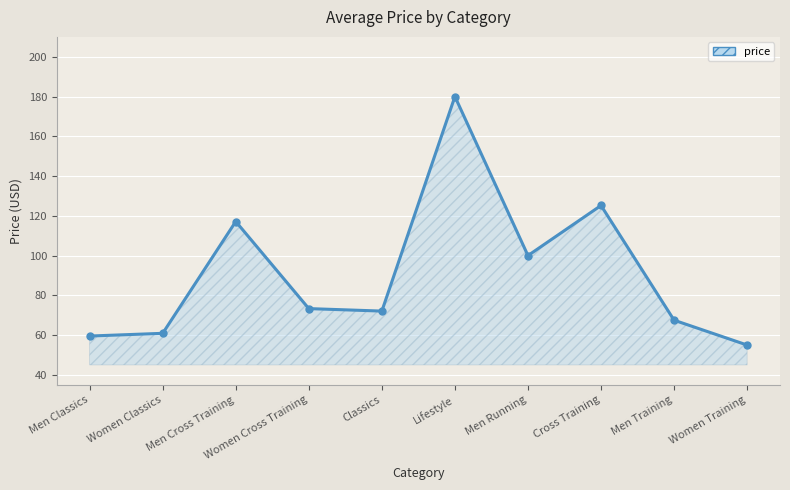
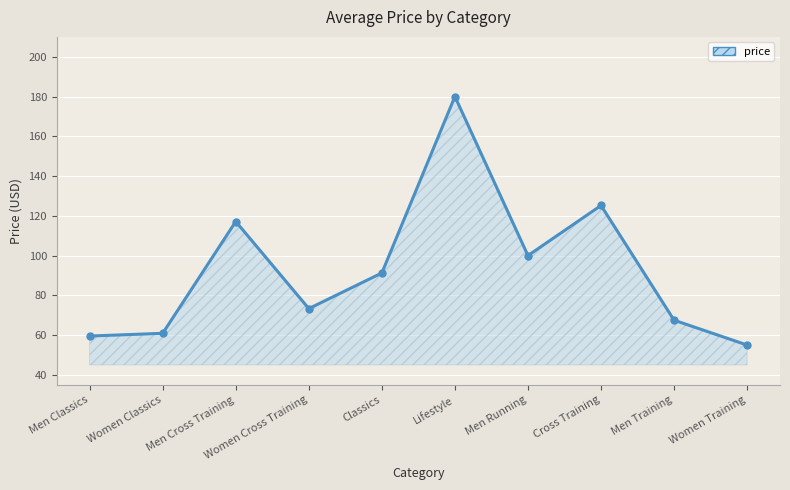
  {
    "Men Classics": 60,
    "Women Classics": 61,
    "Men Cross Training": 117,
    "Women Cross Training": 73,
-   "Classics": 72,
+   "Classics": 91,
    "Lifestyle": 180,
    "Men Running": 100,
    "Cross Training": 125,
    "Men Training": 68,
    "Women Training": 55
  }
